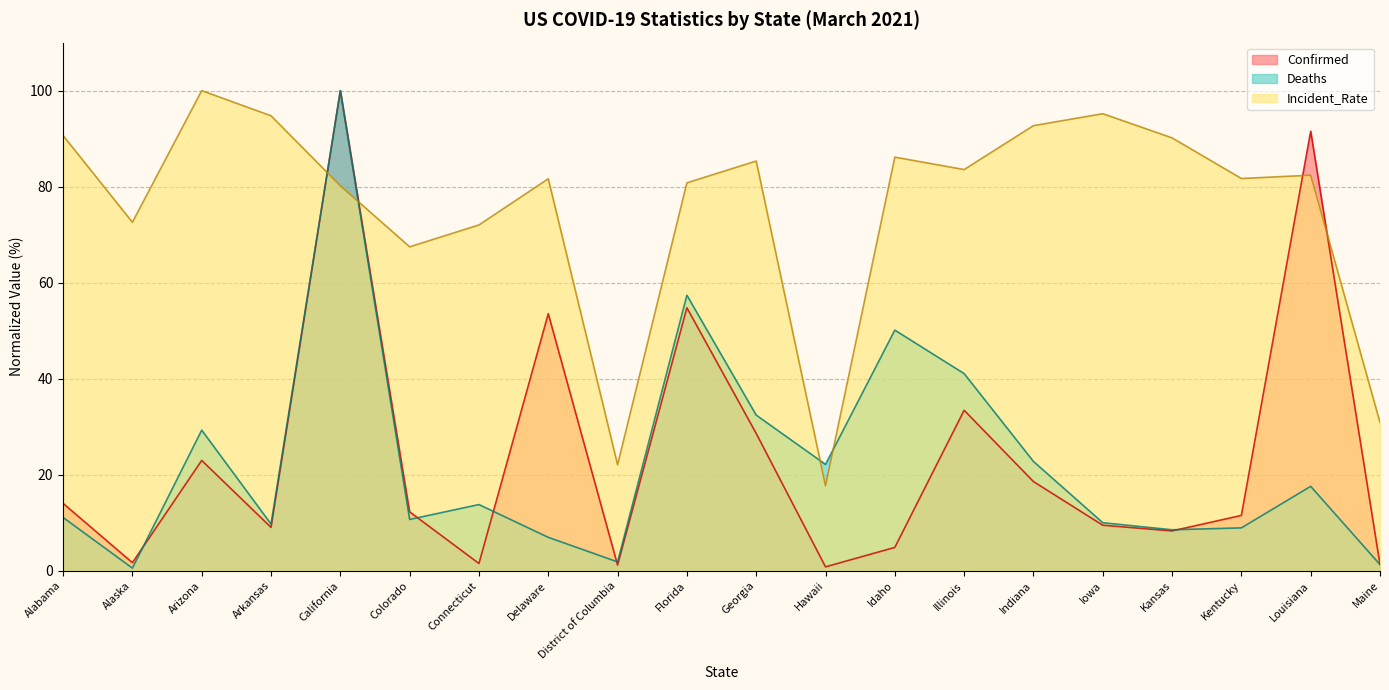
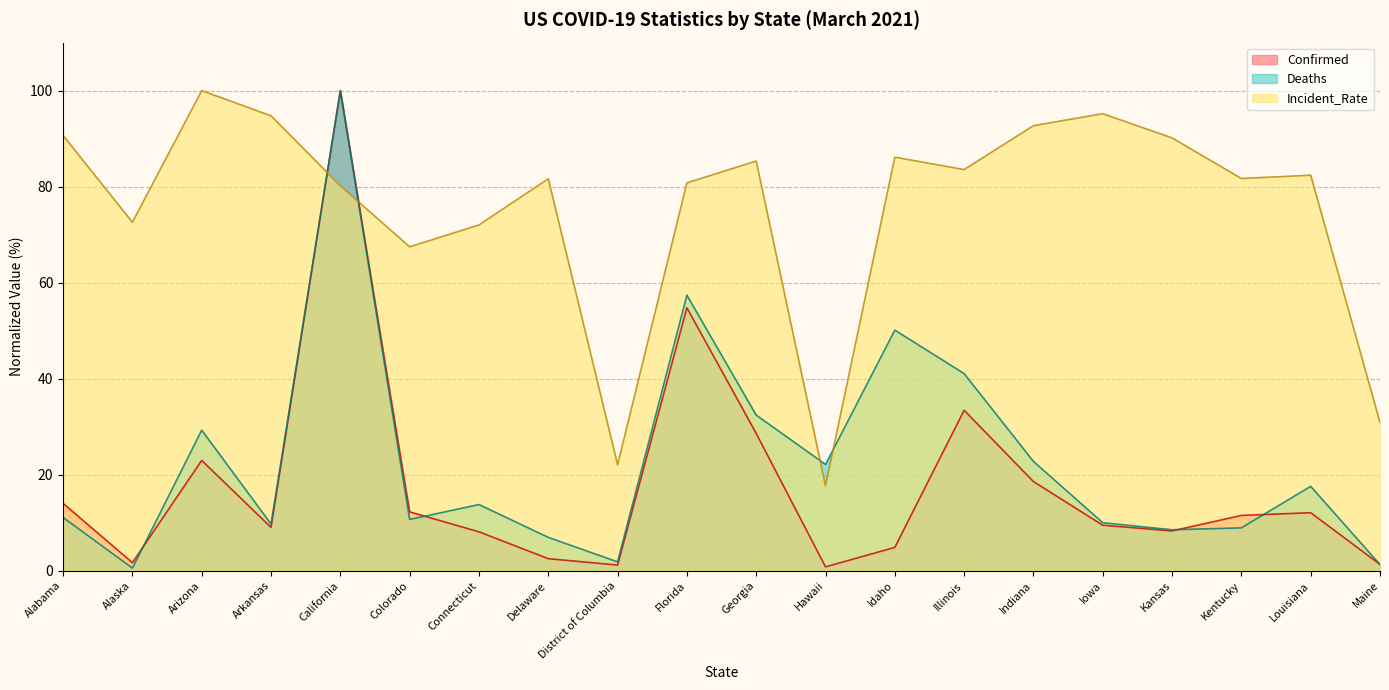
  {
    "Confirmed": {
      "Alabama": 14,
      "Alaska": 2,
      "Arizona": 23,
      "Arkansas": 9,
      "Colorado": 12,
-     "Connecticut": 2,
-     "Delaware": 54,
+     "Connecticut": 8,
+     "Delaware": 3,
      "District of Columbia": 1,
      "Florida": 55,
      "Georgia": 29,
      "Hawaii": 1,
      "Idaho": 5,
      "Illinois": 33,
      "Indiana": 19,
      "Kentucky": 12,
-     "Louisiana": 92
+     "Louisiana": 12
    },
    "Deaths": {
      "Alabama": 11,
      "Alaska": 1,
      "Arizona": 29,
      "Arkansas": 10,
      "Colorado": 11,
      "Connecticut": 14,
      "Delaware": 7,
      "District of Columbia": 2,
      "Florida": 57,
      "Georgia": 32,
      "Hawaii": 22,
      "Idaho": 50,
      "Illinois": 41,
      "Indiana": 23,
      "Kentucky": 9,
      "Louisiana": 18
    },
    "Incident_Rate": {
      "Alabama": 91,
      "Alaska": 73,
      "Arizona": 100,
      "Arkansas": 95,
      "California": 80,
      "Colorado": 67,
      "Connecticut": 72,
      "Delaware": 82,
      "District of Columbia": 22,
      "Florida": 81,
      "Georgia": 85,
      "Hawaii": 18,
      "Idaho": 86,
      "Illinois": 84,
      "Indiana": 93,
      "Iowa": 95,
      "Kansas": 90,
      "Kentucky": 82,
      "Louisiana": 82,
      "Maine": 31
    }
  }
